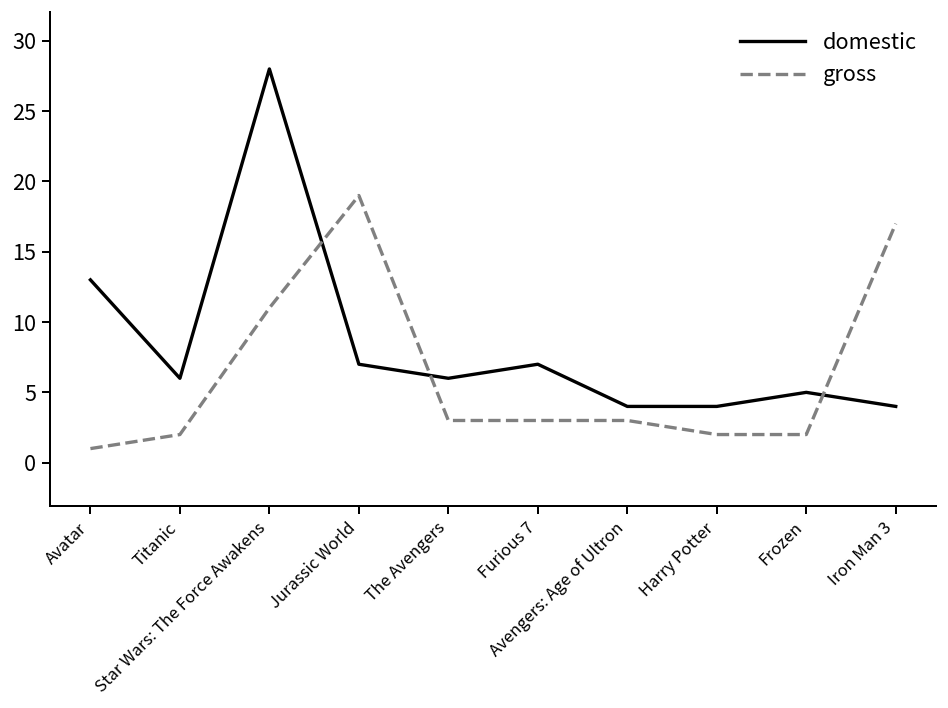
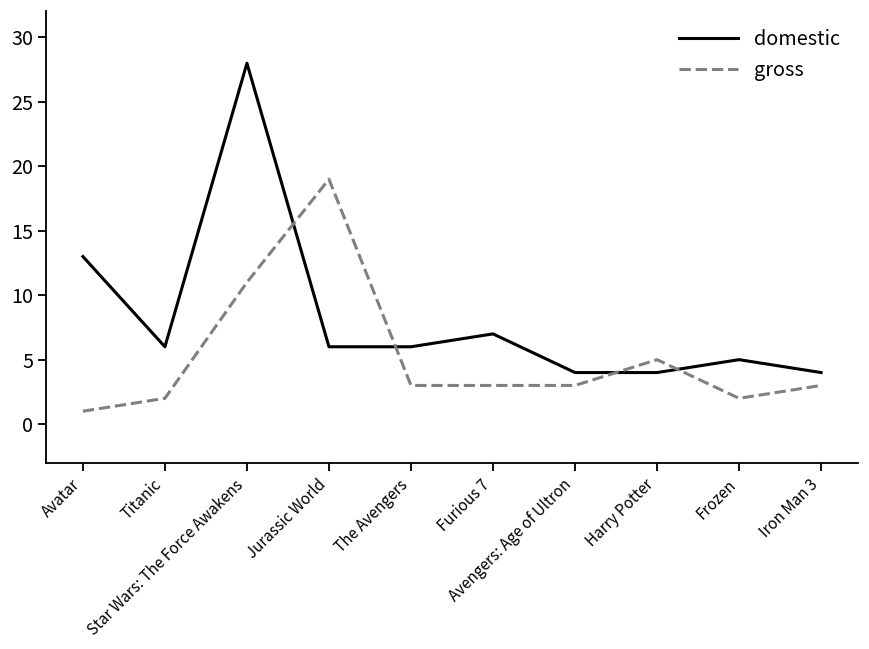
  {
    "domestic": {
      "Avatar": 13,
      "Titanic": 6,
      "Star Wars: The Force Awakens": 28,
-     "Jurassic World": 7,
+     "Jurassic World": 6,
      "The Avengers": 6,
      "Furious 7": 7,
      "Avengers: Age of Ultron": 4,
      "Harry Potter": 4,
      "Frozen": 5,
      "Iron Man 3": 4
    },
    "gross": {
      "Avatar": 1,
      "Titanic": 2,
      "Star Wars: The Force Awakens": 11,
      "Jurassic World": 19,
      "The Avengers": 3,
      "Furious 7": 3,
      "Avengers: Age of Ultron": 3,
-     "Harry Potter": 2,
+     "Harry Potter": 5,
      "Frozen": 2,
-     "Iron Man 3": 17
+     "Iron Man 3": 3
    }
  }
